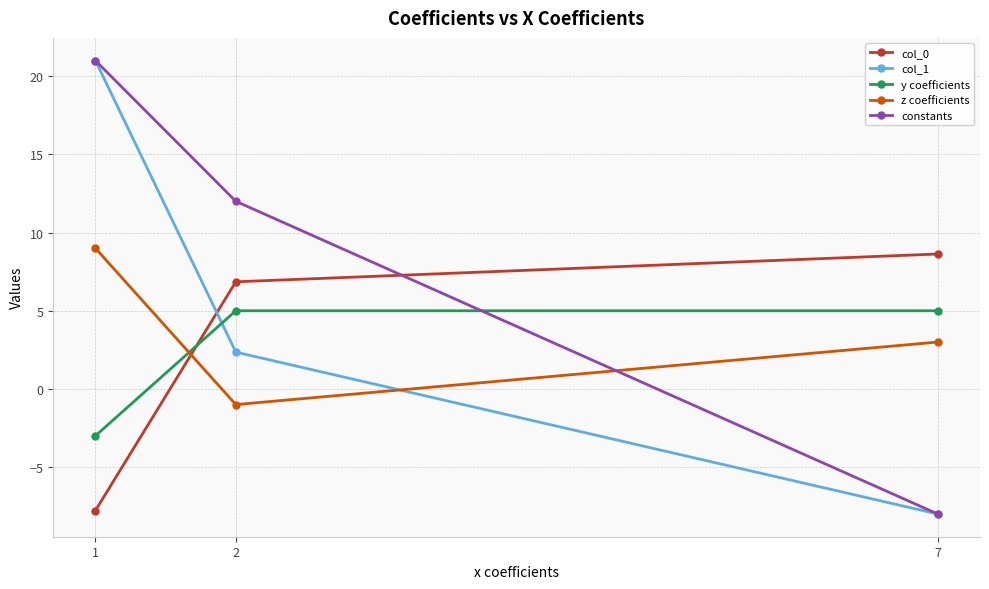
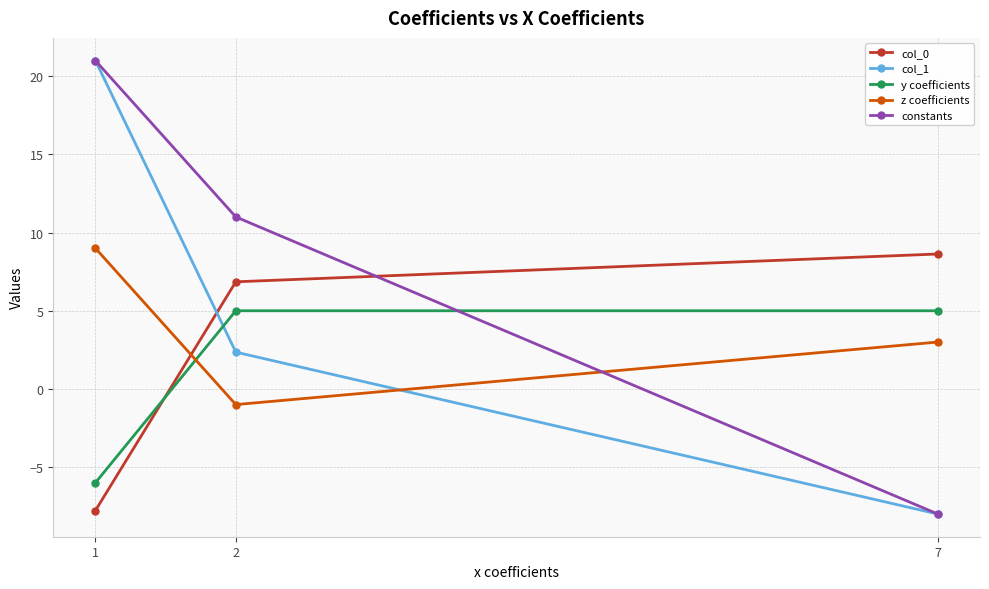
  {
    "col_1": {
      "2": 2.4
    },
    "y coefficients": {
-     "1": -3,
+     "1": -6,
      "2": 5,
      "7": 5
    },
    "constants": {
-     "2": 12
+     "2": 11
    }
  }
